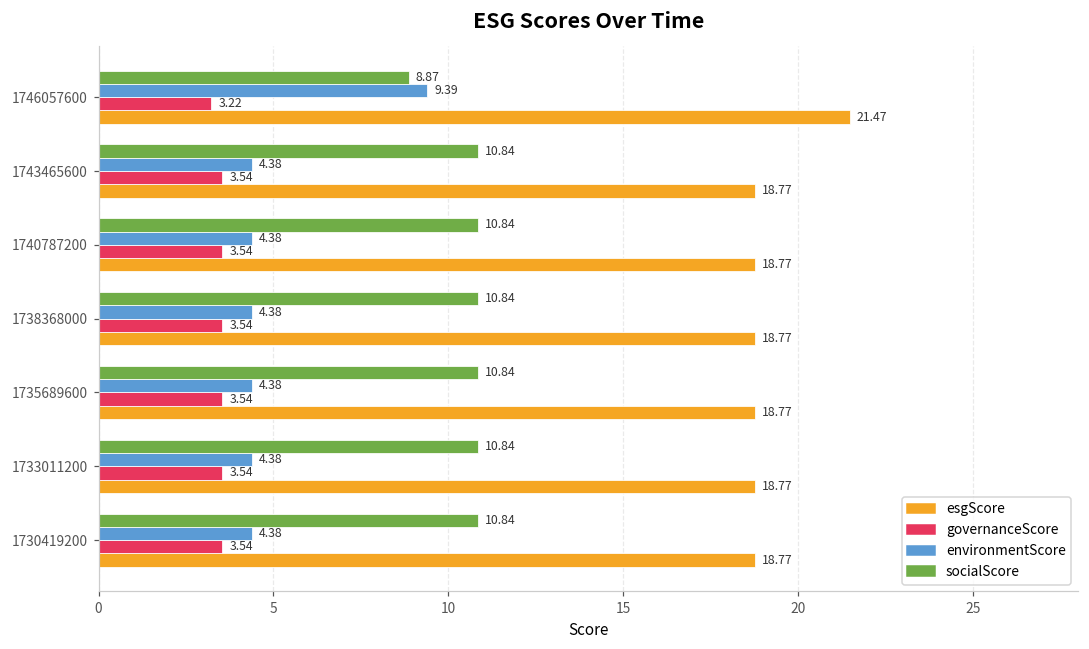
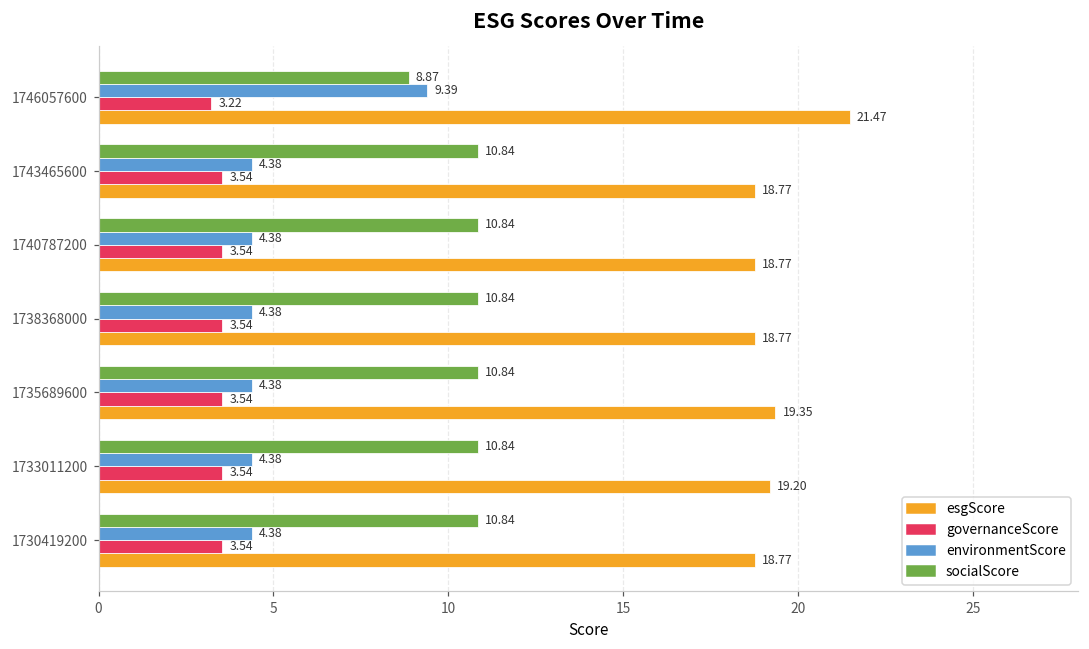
  {
    "esgScore": {
      "1746057600": 21.47,
      "1743465600": 18.77,
      "1740787200": 18.77,
      "1738368000": 18.77,
-     "1735689600": 18.77,
-     "1733011200": 18.77,
+     "1735689600": 19.35,
+     "1733011200": 19.20,
      "1730419200": 18.77
    },
    "governanceScore": {
      "1746057600": 3.22,
      "1743465600": 3.54,
      "1740787200": 3.54,
      "1738368000": 3.54,
      "1735689600": 3.54,
      "1733011200": 3.54,
      "1730419200": 3.54
    },
    "environmentScore": {
      "1746057600": 9.39,
      "1743465600": 4.38,
      "1740787200": 4.38,
      "1738368000": 4.38,
      "1735689600": 4.38,
      "1733011200": 4.38,
      "1730419200": 4.38
    },
    "socialScore": {
      "1746057600": 8.87,
      "1743465600": 10.84,
      "1740787200": 10.84,
      "1738368000": 10.84,
      "1735689600": 10.84,
      "1733011200": 10.84,
      "1730419200": 10.84
    }
  }
